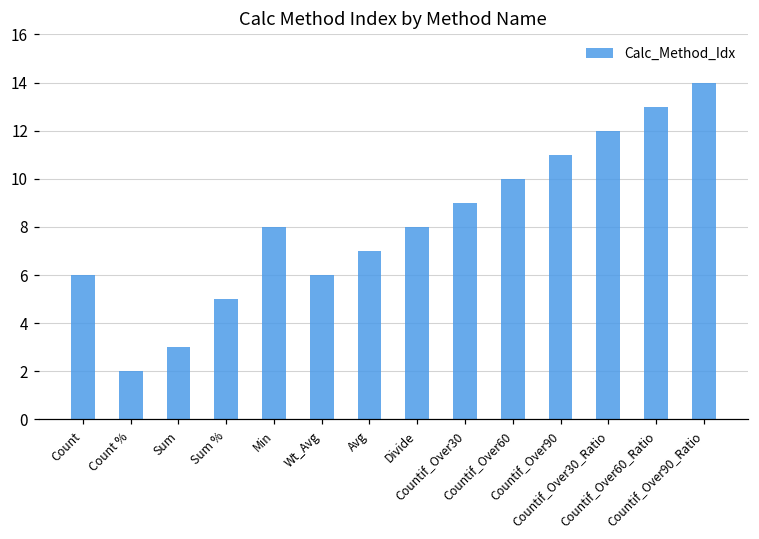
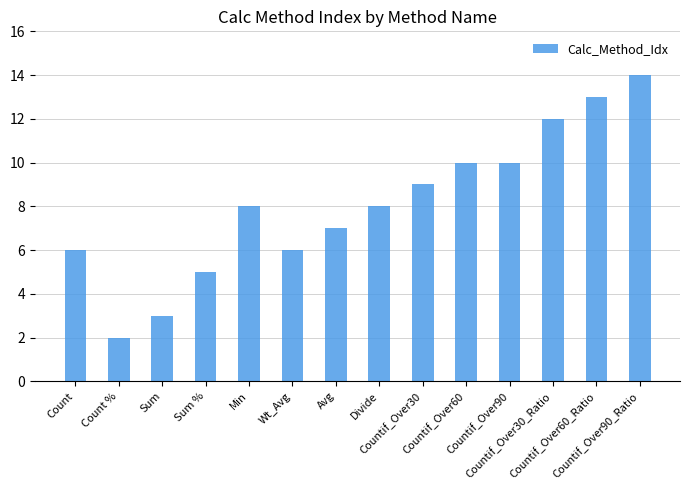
  {
    "Count": 6,
    "Count %": 2,
    "Sum": 3,
    "Sum %": 5,
    "Min": 8,
    "Wt_Avg": 6,
    "Avg": 7,
    "Divide": 8,
    "Countif_Over30": 9,
    "Countif_Over60": 10,
-   "Countif_Over90": 11,
+   "Countif_Over90": 10,
    "Countif_Over30_Ratio": 12,
    "Countif_Over60_Ratio": 13,
    "Countif_Over90_Ratio": 14
  }
